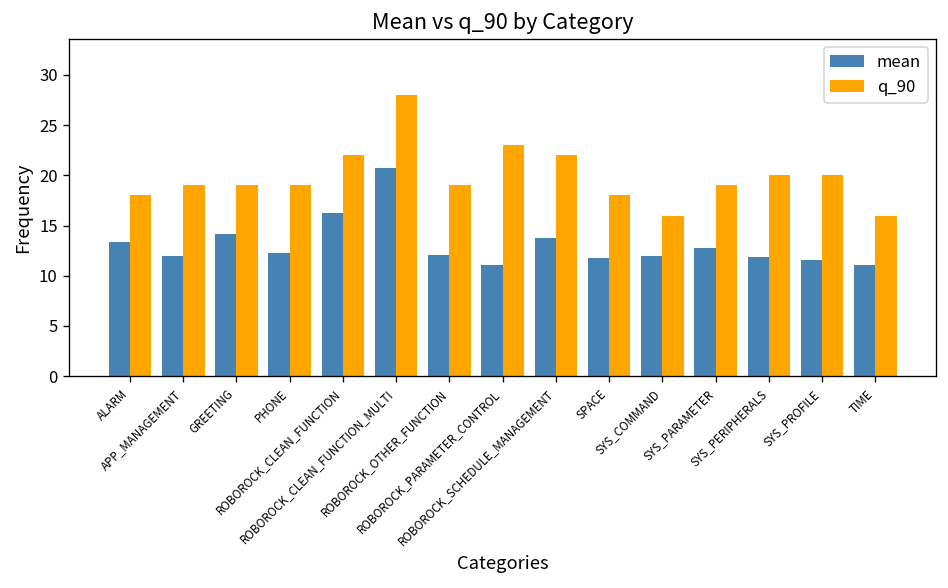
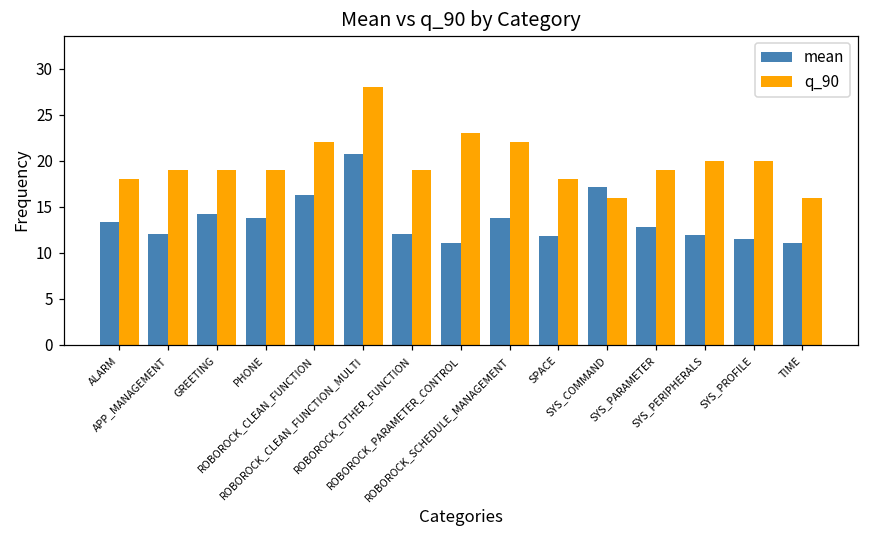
  {
    "mean": {
      "ALARM": 13,
      "APP_MANAGEMENT": 12,
      "GREETING": 14,
-     "PHONE": 12,
+     "PHONE": 14,
      "ROBOROCK_CLEAN_FUNCTION": 16,
      "ROBOROCK_CLEAN_FUNCTION_MULTI": 21,
      "ROBOROCK_OTHER_FUNCTION": 12,
      "ROBOROCK_PARAMETER_CONTROL": 11,
      "ROBOROCK_SCHEDULE_MANAGEMENT": 14,
      "SPACE": 12,
-     "SYS_COMMAND": 12,
+     "SYS_COMMAND": 17,
      "SYS_PARAMETER": 13,
      "SYS_PERIPHERALS": 12,
      "SYS_PROFILE": 12,
      "TIME": 11
    },
    "q_90": {
      "ALARM": 18,
      "APP_MANAGEMENT": 19,
      "GREETING": 19,
      "PHONE": 19,
      "ROBOROCK_CLEAN_FUNCTION": 22,
      "ROBOROCK_CLEAN_FUNCTION_MULTI": 28,
      "ROBOROCK_OTHER_FUNCTION": 19,
      "ROBOROCK_PARAMETER_CONTROL": 23,
      "ROBOROCK_SCHEDULE_MANAGEMENT": 22,
      "SPACE": 18,
      "SYS_COMMAND": 16,
      "SYS_PARAMETER": 19,
      "SYS_PERIPHERALS": 20,
      "SYS_PROFILE": 20,
      "TIME": 16
    }
  }
